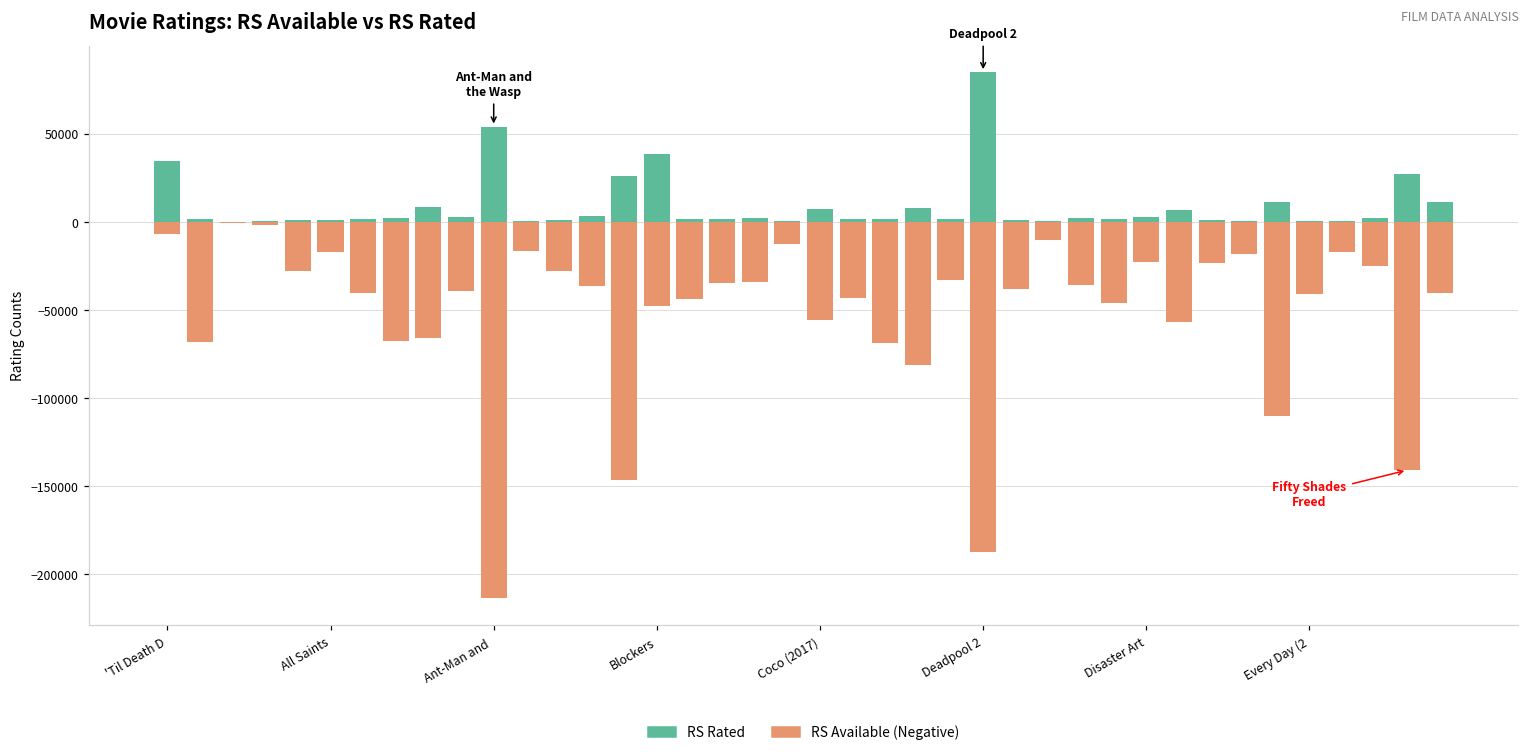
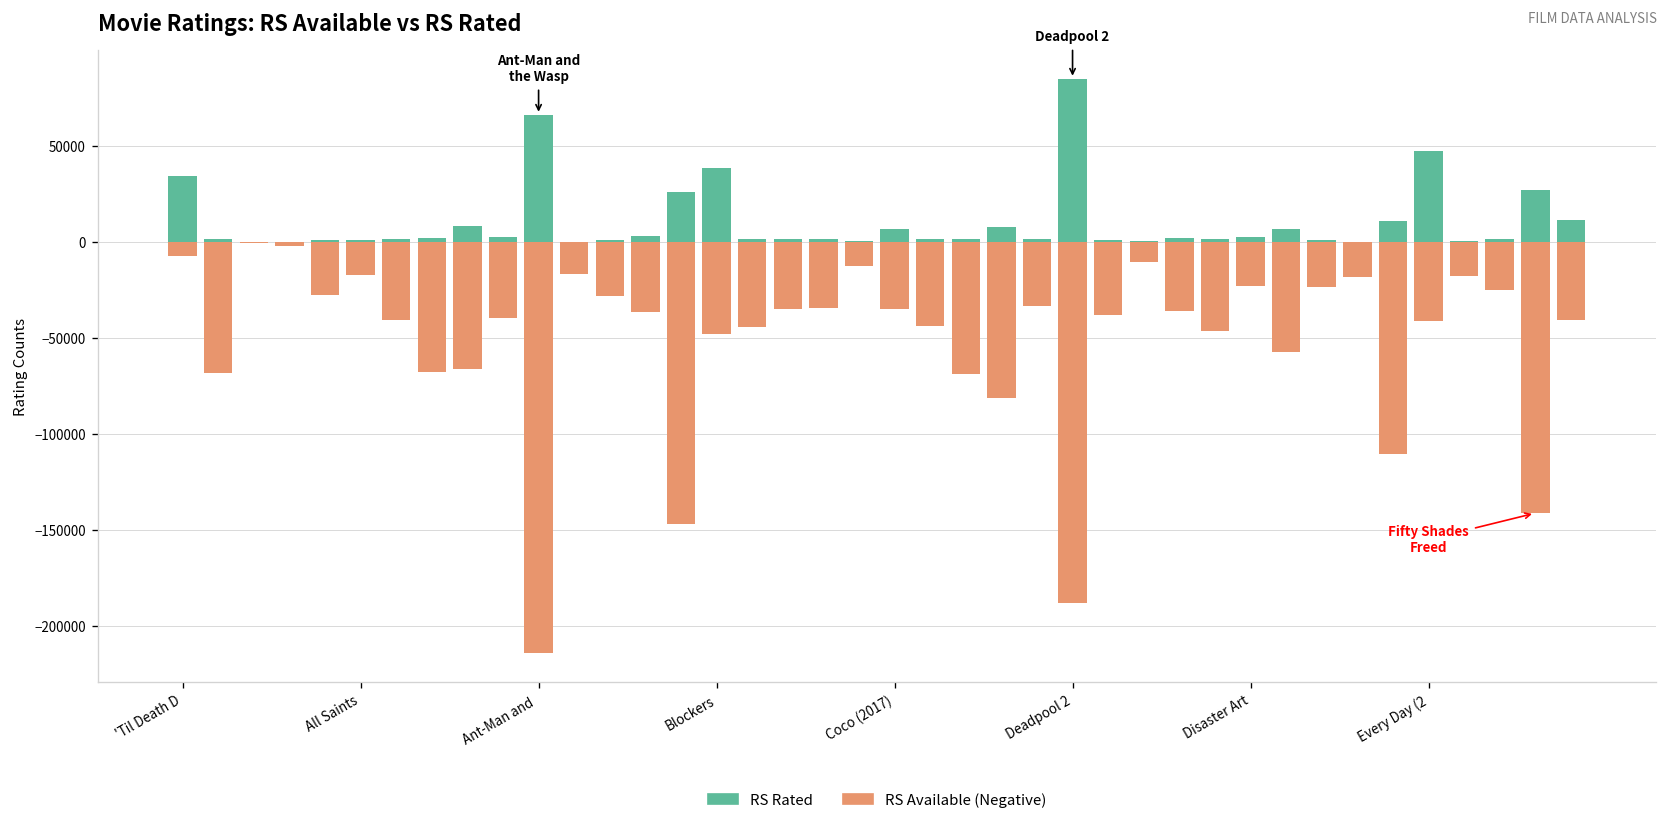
  {
    "RS Available (Negative)": {
      "'Til Death D": -7000,
      "All Saints": -17000,
      "Ant-Man and": -214000,
      "Blockers": -48000,
-     "Coco (2017)": -56000,
+     "Coco (2017)": -35000,
      "Deadpool 2": -188000,
      "Disaster Art": -23000,
      "Every Day (2": -41000
    },
    "RS Rated": {
      "'Til Death D": 34000,
-     "Ant-Man and": 54000,
+     "Ant-Man and": 66000,
      "Blockers": 38000,
      "Coco (2017)": 7000,
      "Disaster Art": 3000,
-     "Every Day (2": 0
+     "Every Day (2": 47000
    }
  }
